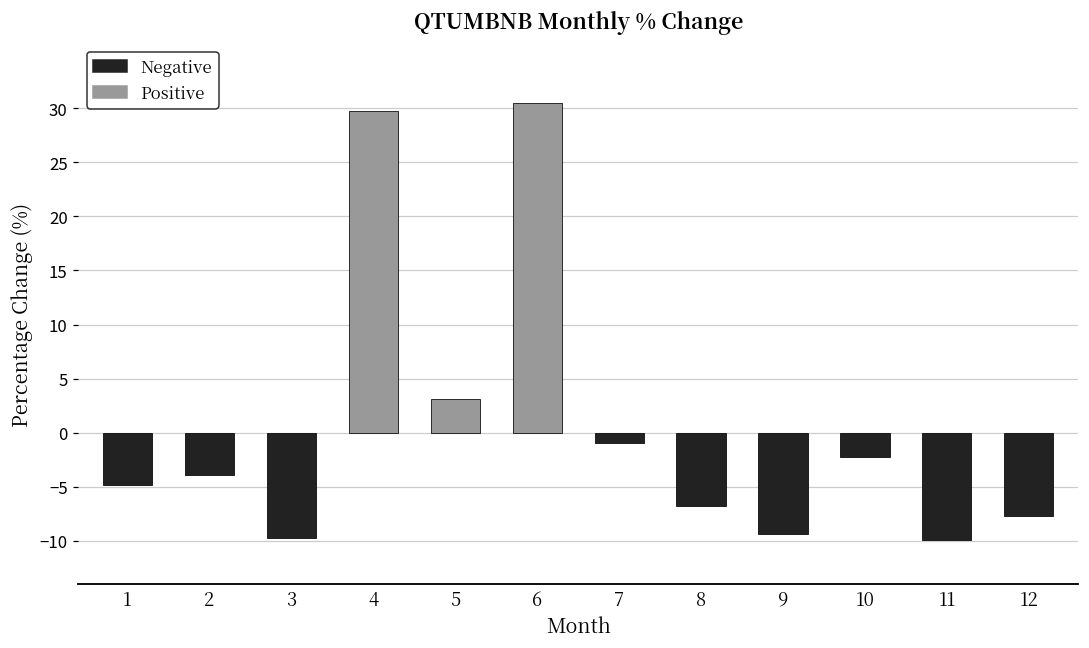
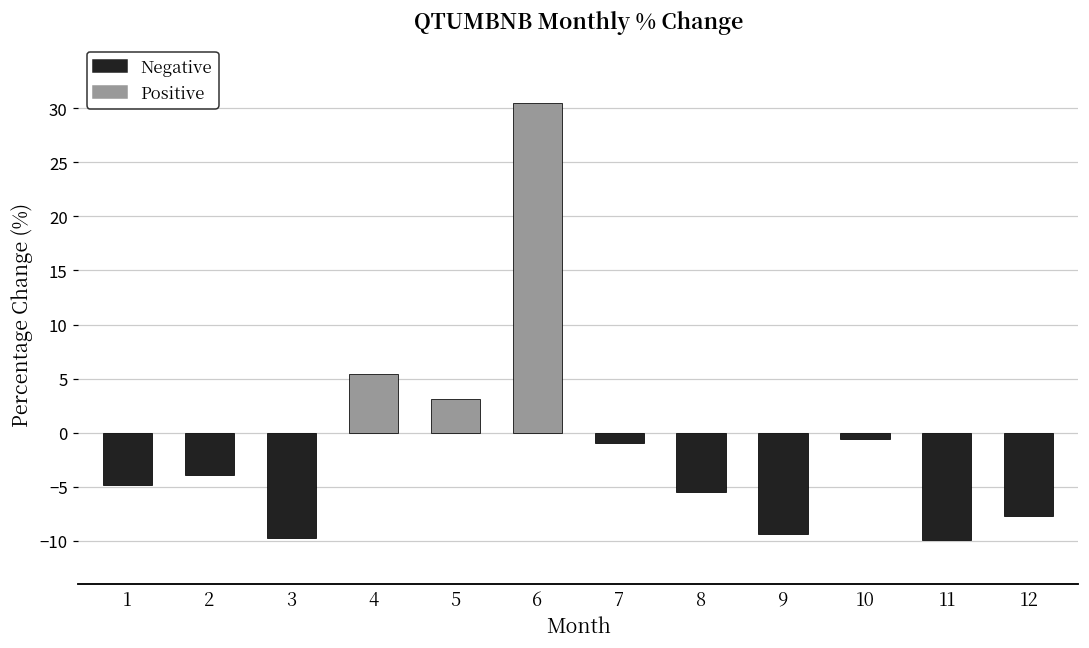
  {
    "1": -5,
    "2": -4,
    "3": -10,
-   "4": 30,
+   "4": 5,
    "5": 3,
    "6": 30,
    "7": -1,
-   "8": -7,
+   "8": -5,
    "9": -9,
-   "10": -2,
+   "10": -1,
    "11": -10,
    "12": -8
  }
